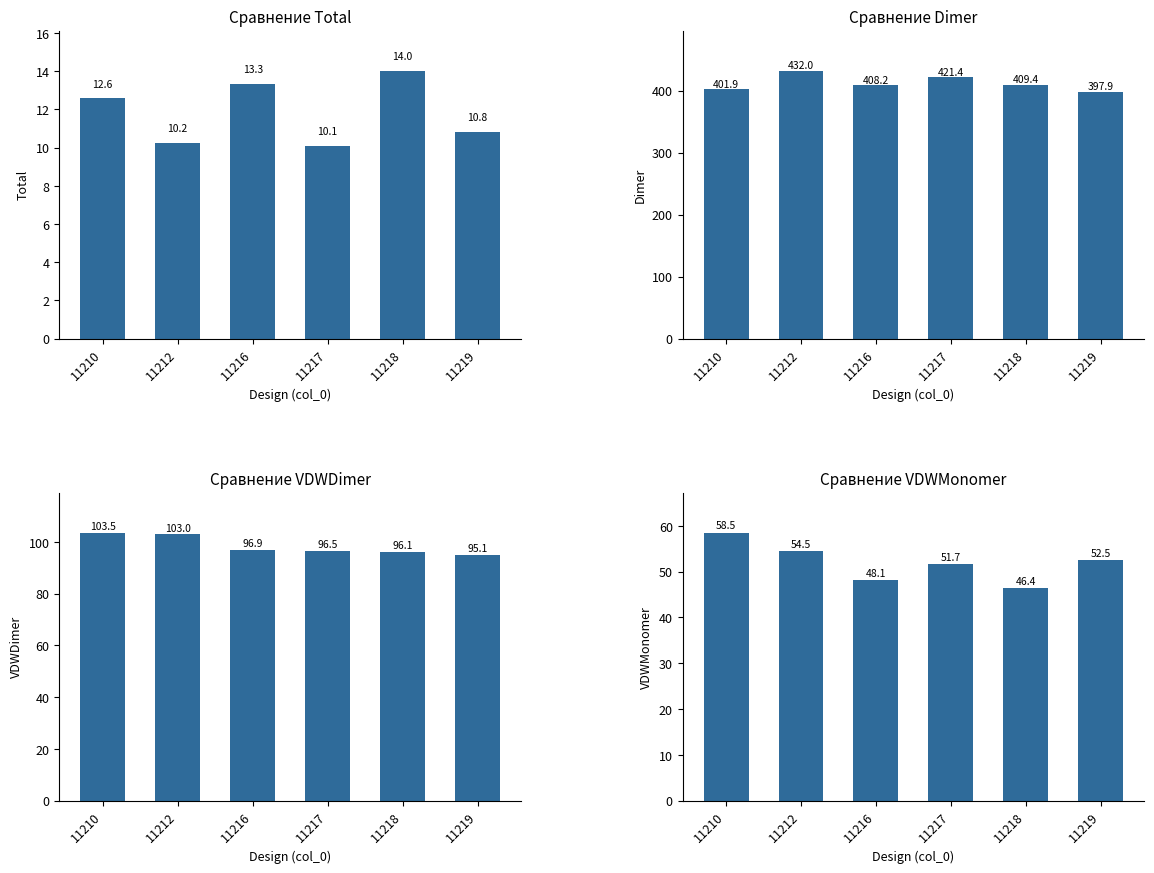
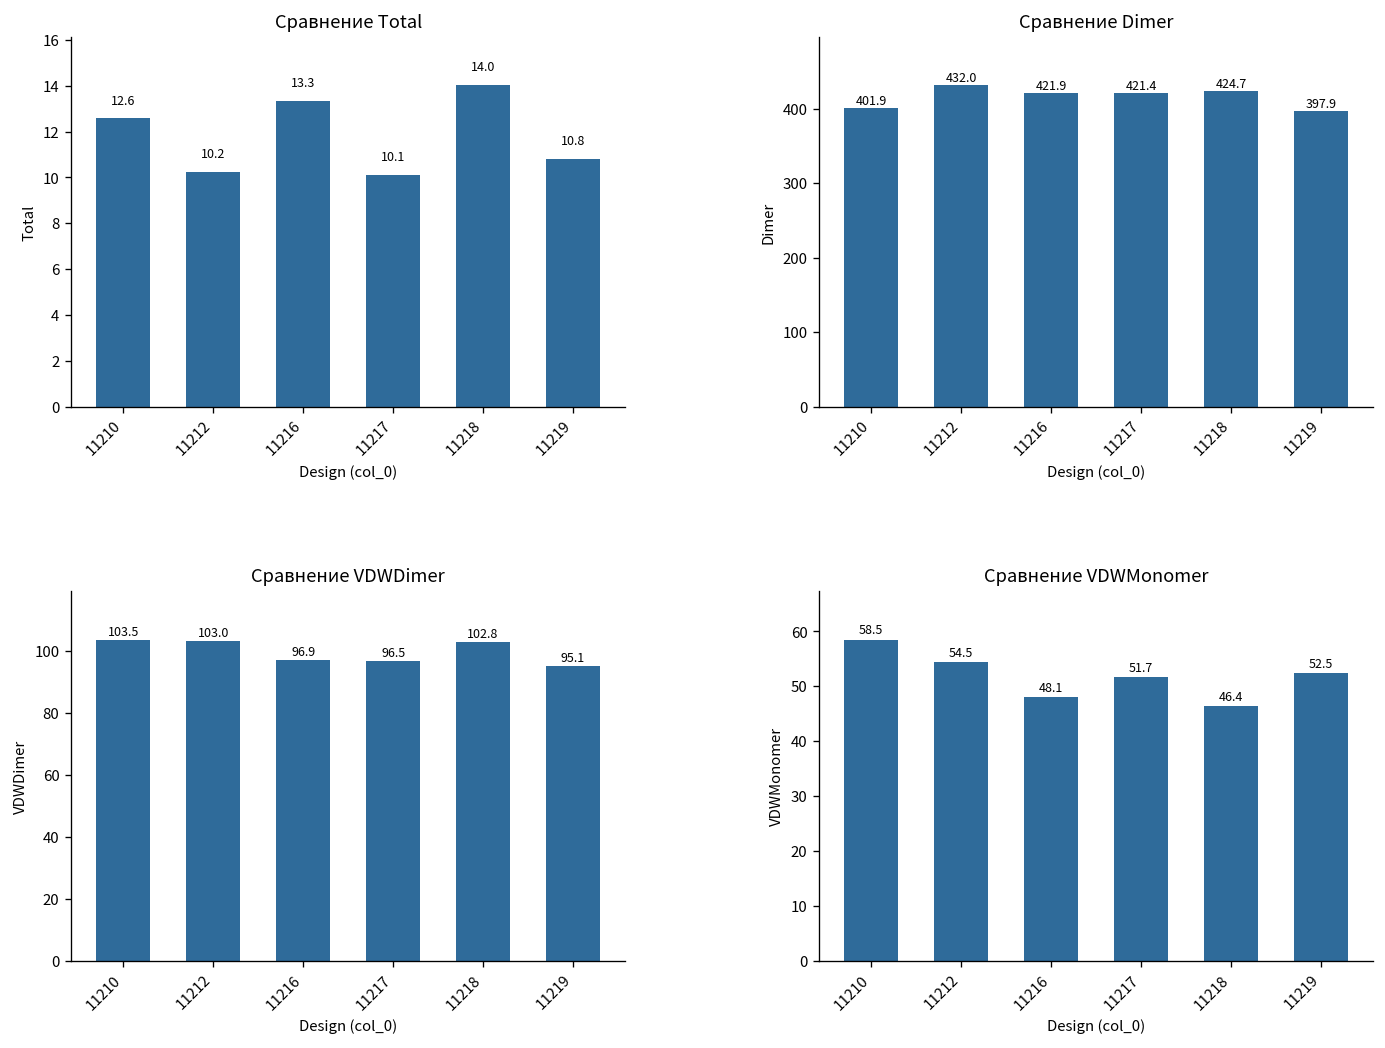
  {
    "Сравнение Total": {
      "11210": 12.6,
      "11212": 10.2,
      "11216": 13.3,
      "11217": 10.1,
      "11218": 14.0,
      "11219": 10.8
    },
    "Сравнение Dimer": {
      "11210": 401.9,
      "11212": 432.0,
-     "11216": 408.2,
+     "11216": 421.9,
      "11217": 421.4,
-     "11218": 409.4,
+     "11218": 424.7,
      "11219": 397.9
    },
    "Сравнение VDWDimer": {
      "11210": 103.5,
      "11212": 103.0,
      "11216": 96.9,
      "11217": 96.5,
-     "11218": 96.1,
+     "11218": 102.8,
      "11219": 95.1
    },
    "Сравнение VDWMonomer": {
      "11210": 58.5,
      "11212": 54.5,
      "11216": 48.1,
      "11217": 51.7,
      "11218": 46.4,
      "11219": 52.5
    }
  }
